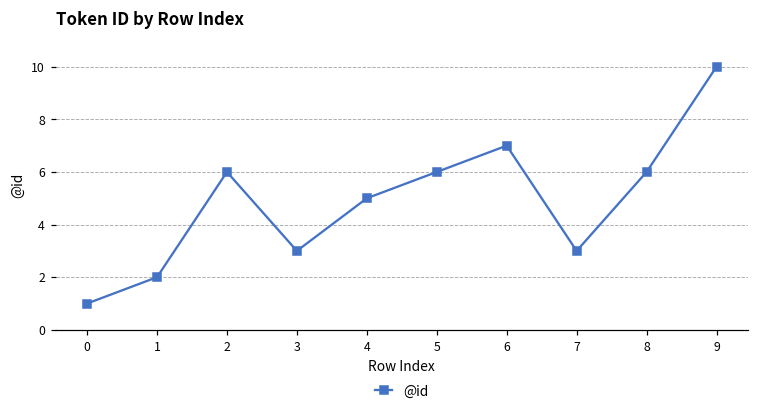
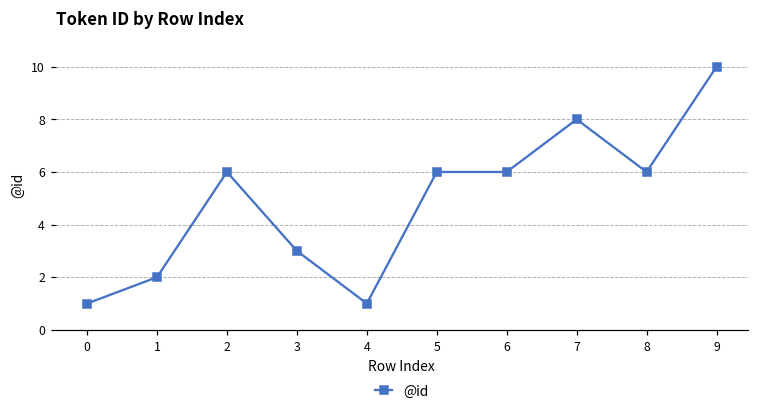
  {
    "0": 1,
    "1": 2,
    "2": 6,
    "3": 3,
-   "4": 5,
+   "4": 1,
    "5": 6,
-   "6": 7,
-   "7": 3,
+   "6": 6,
+   "7": 8,
    "8": 6,
    "9": 10
  }
